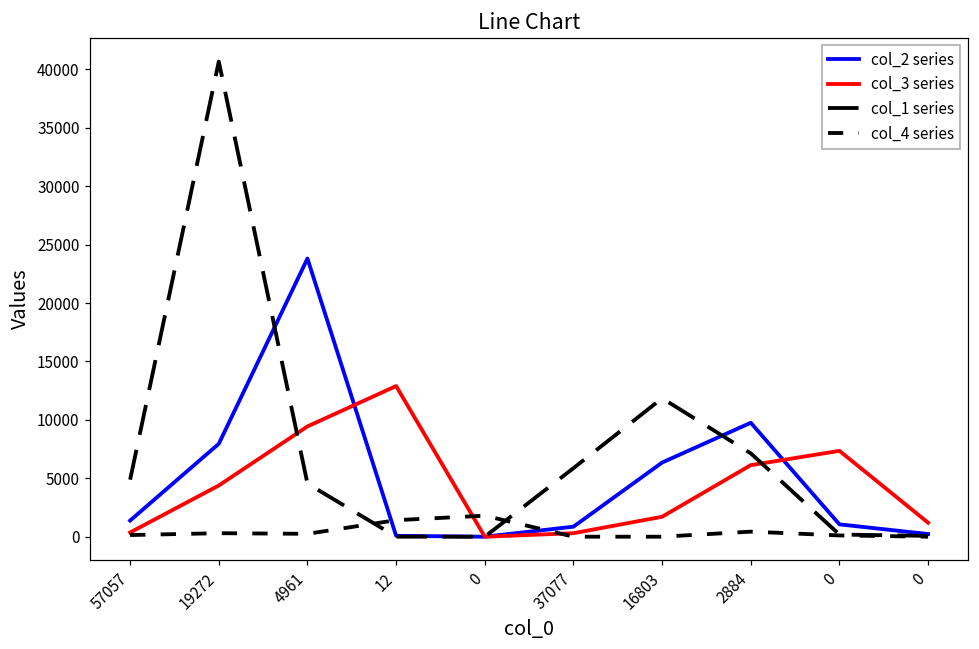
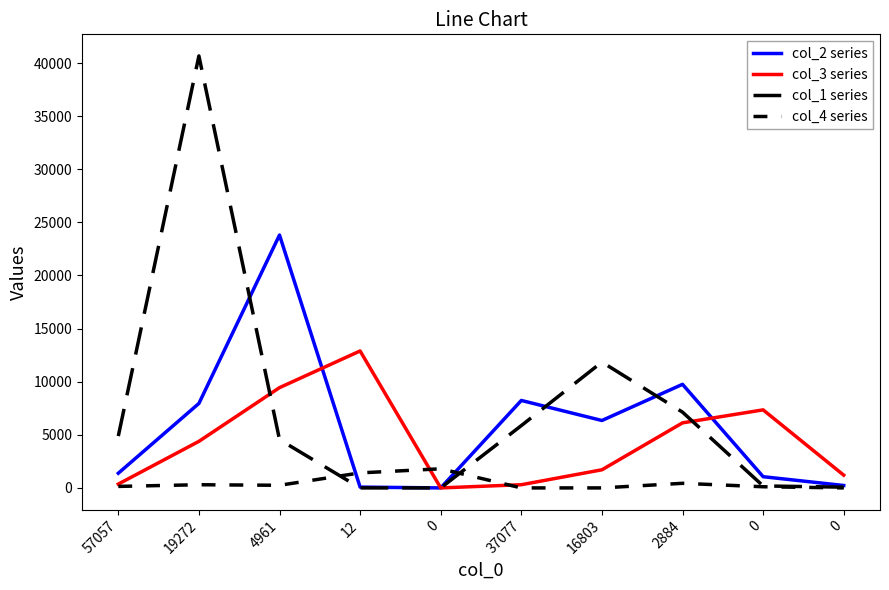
  {
    "col_2 series": {
      "57057": 1400,
      "19272": 8000,
      "4961": 23800,
-     "37077": 900,
+     "37077": 8200,
      "16803": 6300,
      "2884": 9800
    },
    "col_3 series": {
      "19272": 4400,
      "4961": 9400,
      "12": 12900,
      "37077": 300,
      "16803": 1700,
      "2884": 6100
    }
  }
